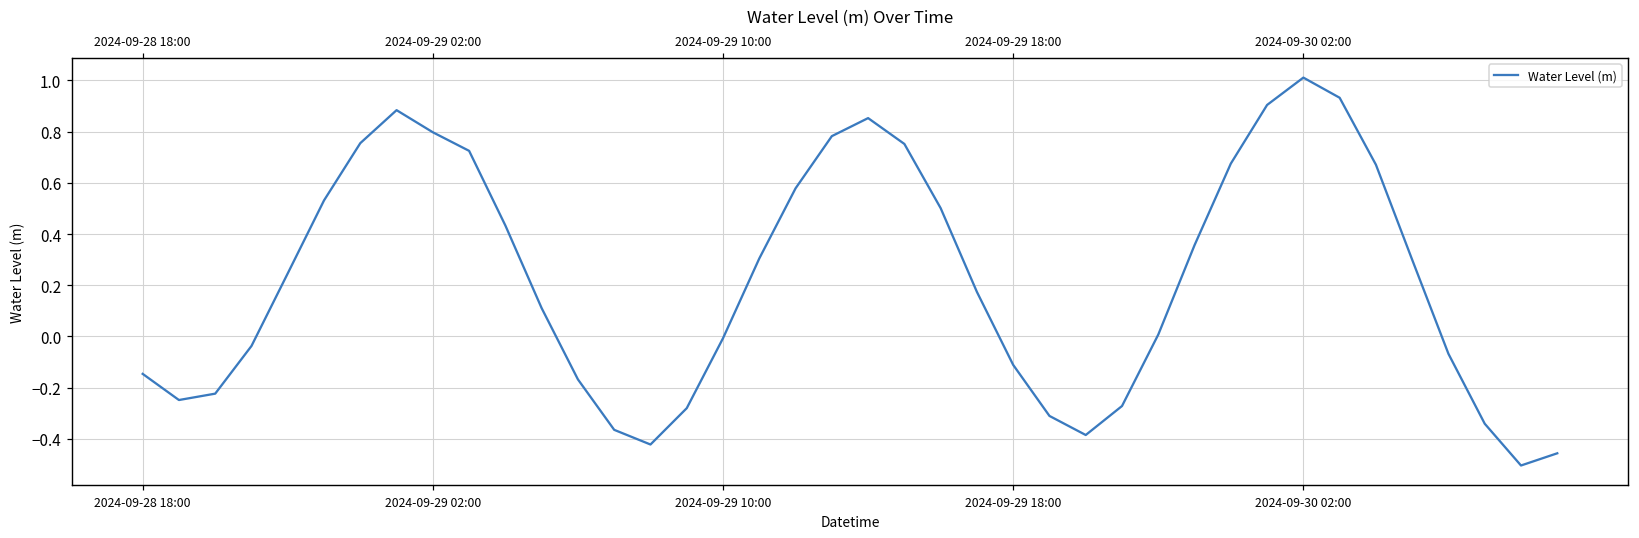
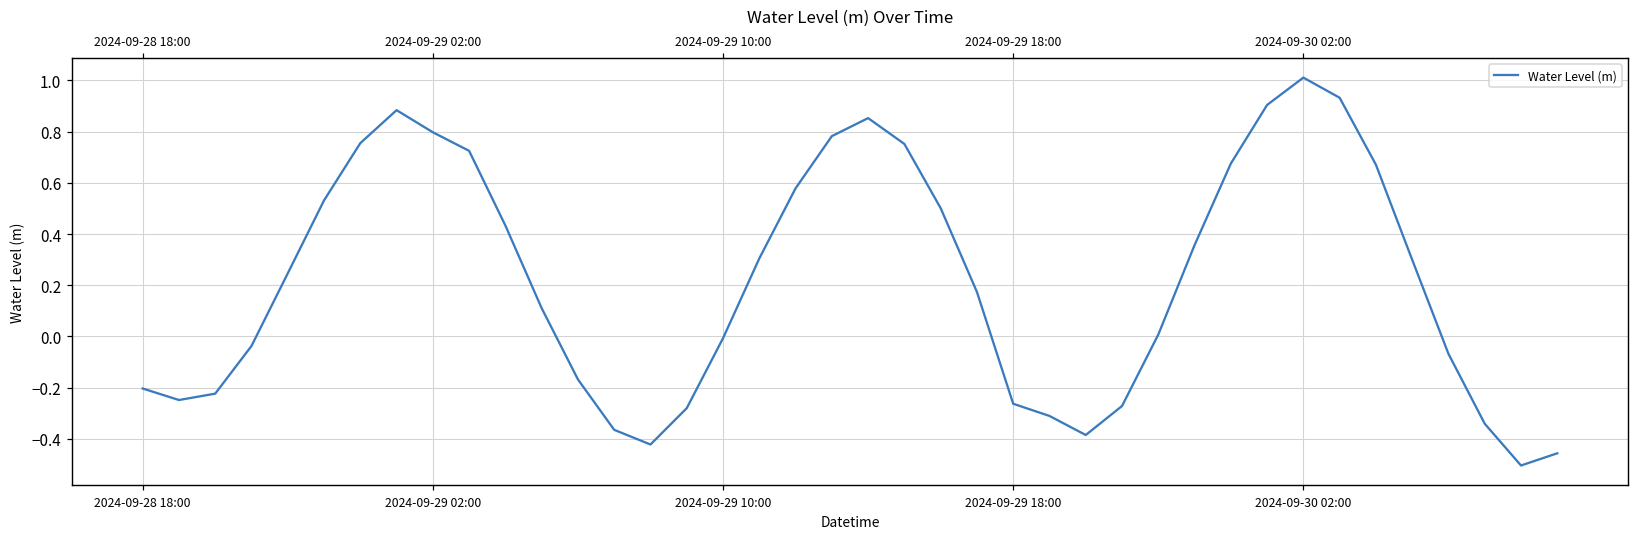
  {
-   "2024-09-28 18:00": -0.15,
+   "2024-09-28 18:00": -0.20,
    "2024-09-29 02:00": 0.80,
    "2024-09-29 10:00": -0.01,
-   "2024-09-29 18:00": -0.11,
+   "2024-09-29 18:00": -0.26,
    "2024-09-30 02:00": 1.01
  }
